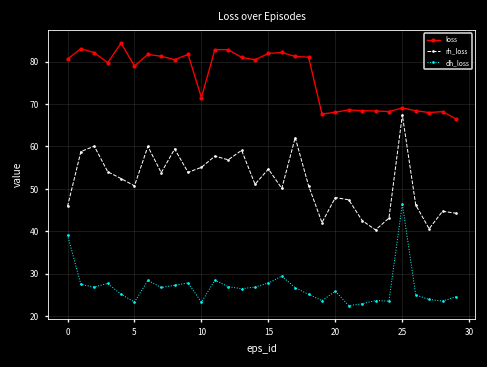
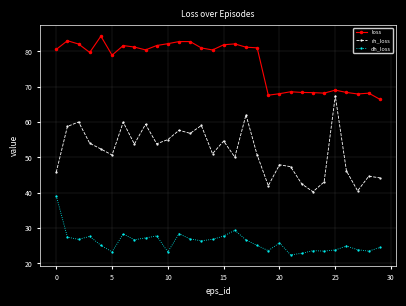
  {
    "loss": {
      "0": 81,
      "5": 79,
-     "10": 71,
+     "10": 82,
      "15": 82,
      "20": 68,
      "25": 69
    },
    "rh_loss": {
      "0": 46,
      "5": 51,
      "10": 55,
      "15": 55,
      "20": 48,
      "25": 67
    },
    "dh_loss": {
      "0": 39,
      "5": 23,
      "10": 23,
      "15": 28,
      "20": 26,
-     "25": 46
+     "25": 24
    }
  }
